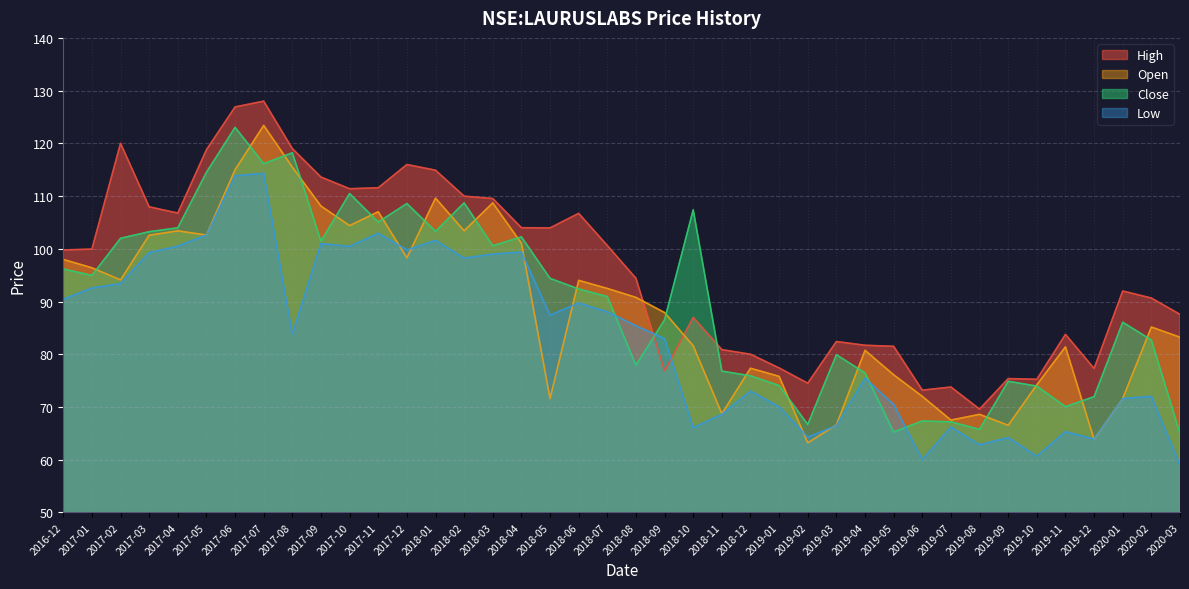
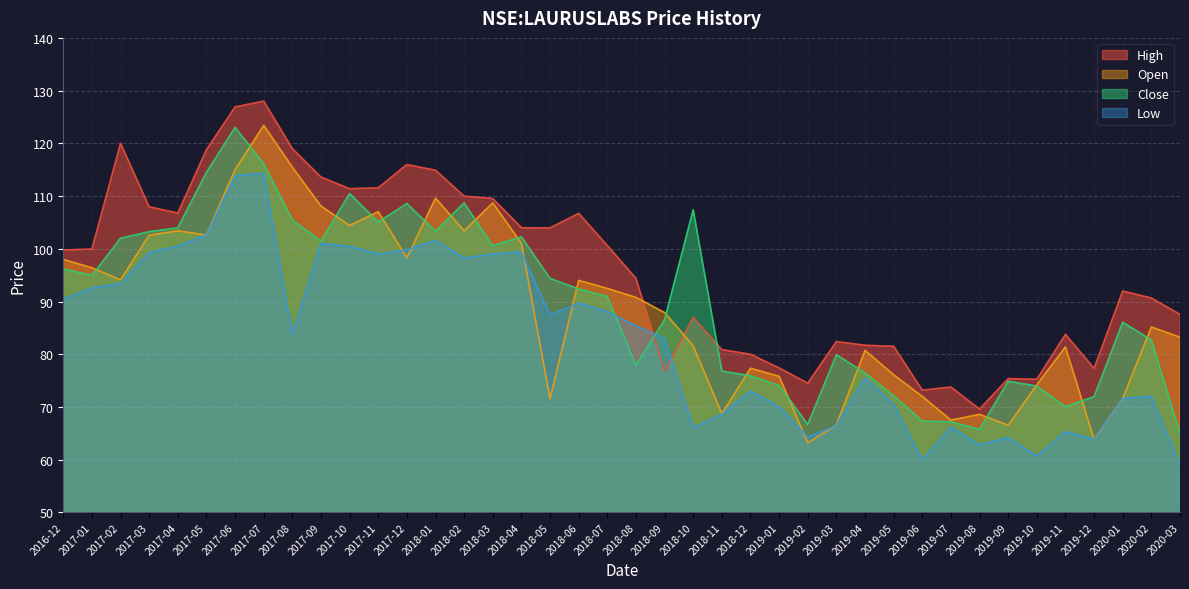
  {
    "High": {
      "2016-12": 100,
      "2017-01": 100,
      "2017-02": 120,
      "2017-03": 108,
      "2017-04": 107,
      "2017-05": 119,
      "2017-06": 127,
      "2017-07": 128,
      "2017-08": 119,
      "2017-09": 114,
      "2017-10": 111,
      "2017-11": 112,
      "2017-12": 116,
      "2018-01": 115,
      "2018-02": 110,
      "2018-03": 110,
      "2018-04": 104,
      "2018-05": 104,
      "2018-06": 107,
      "2018-07": 101,
      "2018-08": 94,
      "2018-09": 77,
      "2018-10": 87,
      "2018-11": 81,
      "2018-12": 80,
      "2019-01": 77,
      "2019-02": 75,
      "2019-03": 82,
      "2019-04": 82,
      "2019-05": 82,
      "2019-06": 73,
      "2019-07": 74,
      "2019-08": 70,
      "2019-09": 75,
      "2019-10": 75,
      "2019-11": 84,
      "2019-12": 77,
      "2020-01": 92,
      "2020-02": 91,
      "2020-03": 88
    },
    "Open": {
      "2016-12": 98,
      "2017-01": 96,
      "2017-02": 94,
      "2017-03": 103,
      "2017-04": 103,
      "2017-06": 115,
      "2017-07": 123,
      "2017-08": 115,
      "2017-09": 108,
      "2017-10": 104,
      "2017-11": 107,
      "2017-12": 98,
      "2018-01": 110,
      "2018-02": 103,
      "2018-03": 109,
      "2018-04": 101,
      "2018-05": 72,
      "2018-06": 94,
      "2018-07": 92,
      "2018-08": 91,
      "2018-09": 88,
      "2018-10": 82,
      "2018-12": 77,
      "2019-01": 76,
      "2019-02": 63,
      "2019-04": 81,
      "2019-05": 76,
      "2019-06": 72,
      "2019-08": 69,
      "2019-09": 67,
      "2019-11": 81,
      "2020-02": 85,
      "2020-03": 83
    },
    "Close": {
      "2016-12": 96,
      "2017-01": 95,
      "2017-02": 102,
      "2017-03": 103,
      "2017-04": 104,
      "2017-05": 115,
      "2017-06": 123,
      "2017-07": 116,
-     "2017-08": 118,
+     "2017-08": 105,
      "2017-10": 110,
      "2017-11": 105,
      "2017-12": 109,
      "2018-01": 103,
      "2018-02": 109,
      "2018-03": 101,
      "2018-04": 102,
      "2018-05": 94,
      "2018-06": 92,
      "2018-07": 91,
      "2018-08": 78,
      "2018-09": 87,
      "2018-10": 107,
      "2018-11": 77,
      "2018-12": 76,
      "2019-01": 74,
      "2019-02": 67,
      "2019-03": 80,
      "2019-04": 76,
-     "2019-05": 65,
+     "2019-05": 72,
      "2019-06": 67,
      "2019-08": 66,
      "2019-09": 75,
      "2019-11": 70,
      "2019-12": 72,
      "2020-01": 86,
      "2020-02": 83,
      "2020-03": 65
    },
    "Low": {
      "2016-12": 90,
      "2017-01": 93,
      "2017-02": 93,
      "2017-03": 99,
      "2017-04": 101,
      "2017-06": 114,
      "2017-07": 114,
      "2017-08": 84,
      "2017-10": 100,
-     "2017-11": 103,
+     "2017-11": 99,
      "2017-12": 100,
      "2018-01": 102,
      "2018-02": 98,
      "2018-03": 99,
      "2018-04": 99,
      "2018-05": 87,
      "2018-06": 90,
      "2018-07": 88,
      "2018-08": 85,
      "2018-09": 83,
      "2018-10": 66,
      "2018-12": 73,
      "2019-01": 70,
      "2019-02": 64,
      "2019-04": 75,
      "2019-05": 70,
      "2019-06": 60,
      "2019-07": 66,
      "2019-08": 63,
      "2019-09": 64,
      "2019-10": 61,
      "2019-11": 65,
      "2020-02": 72,
      "2020-03": 59
    }
  }
